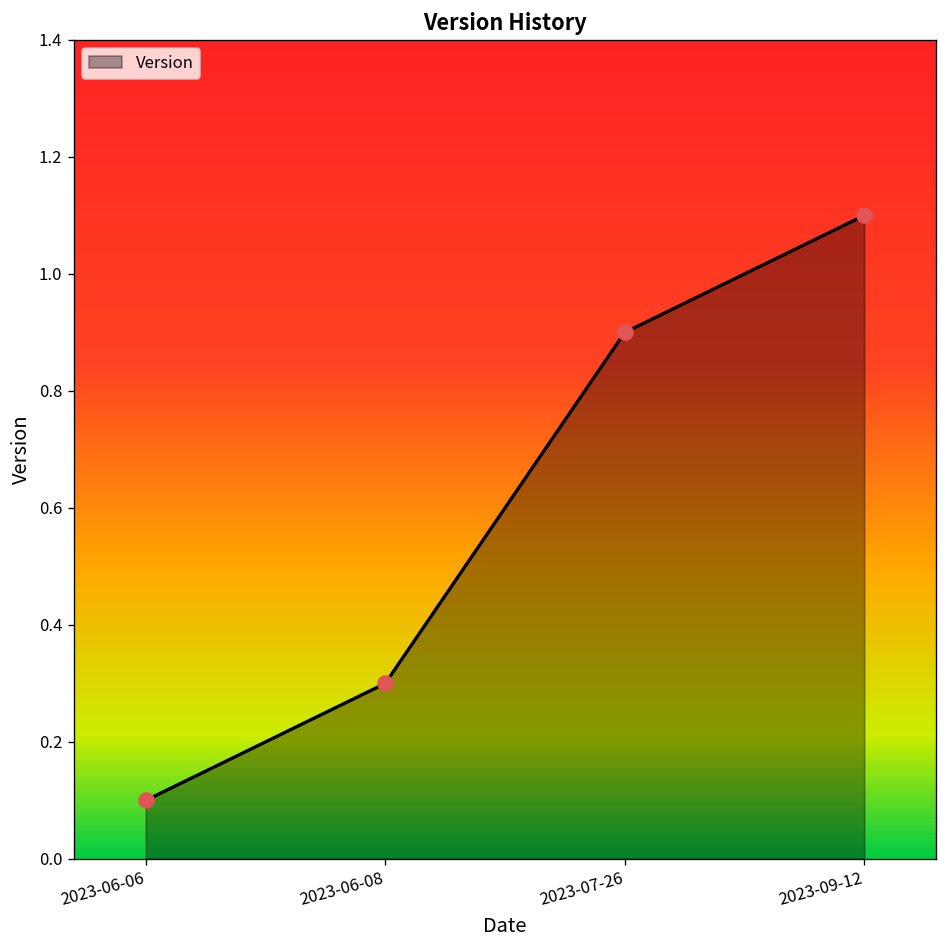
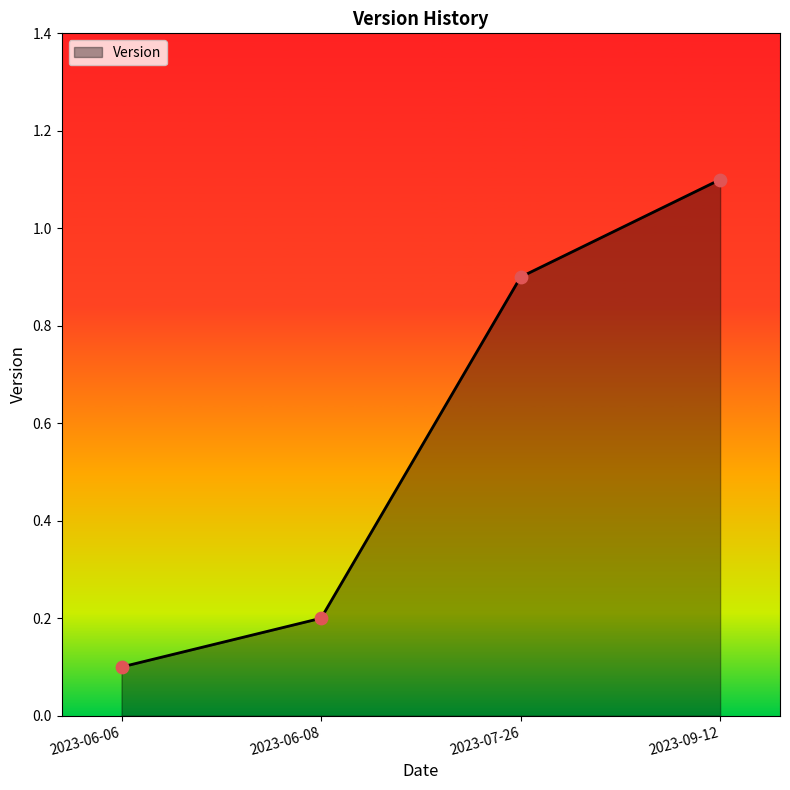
  {
    "2023-06-06": 0.1,
-   "2023-06-08": 0.3,
+   "2023-06-08": 0.2,
    "2023-07-26": 0.9,
    "2023-09-12": 1.1
  }
